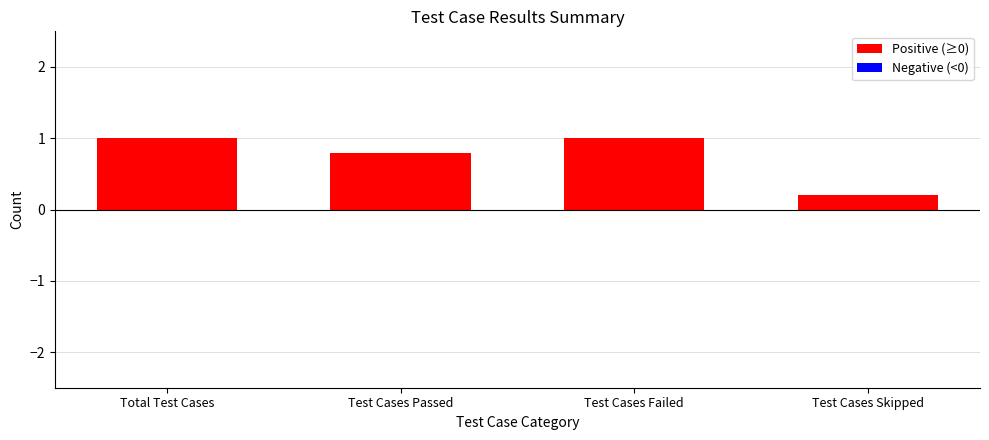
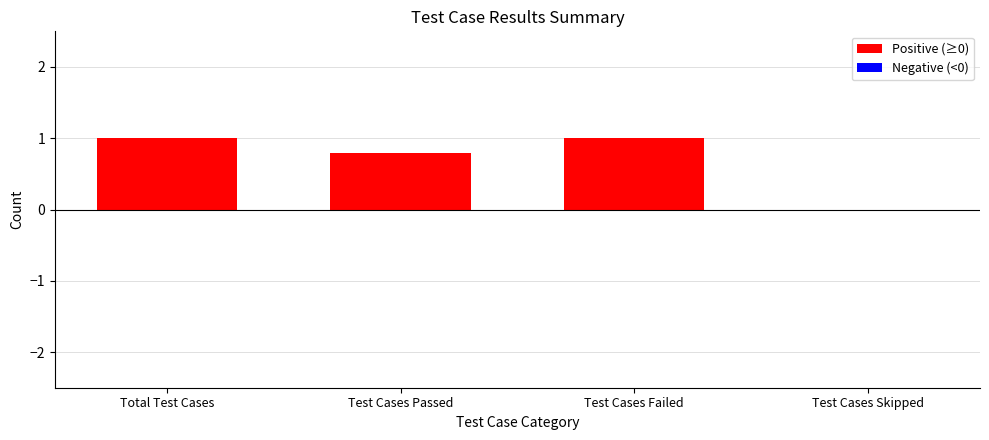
  {
    "Total Test Cases": 1.0,
    "Test Cases Passed": 0.8,
    "Test Cases Failed": 1.0,
-   "Test Cases Skipped": 0.2
+   "Test Cases Skipped": 0.0
  }
